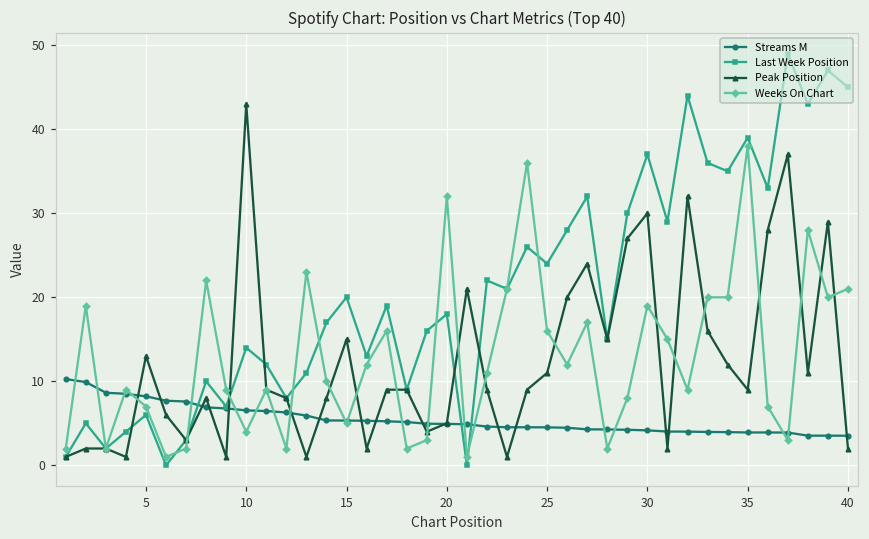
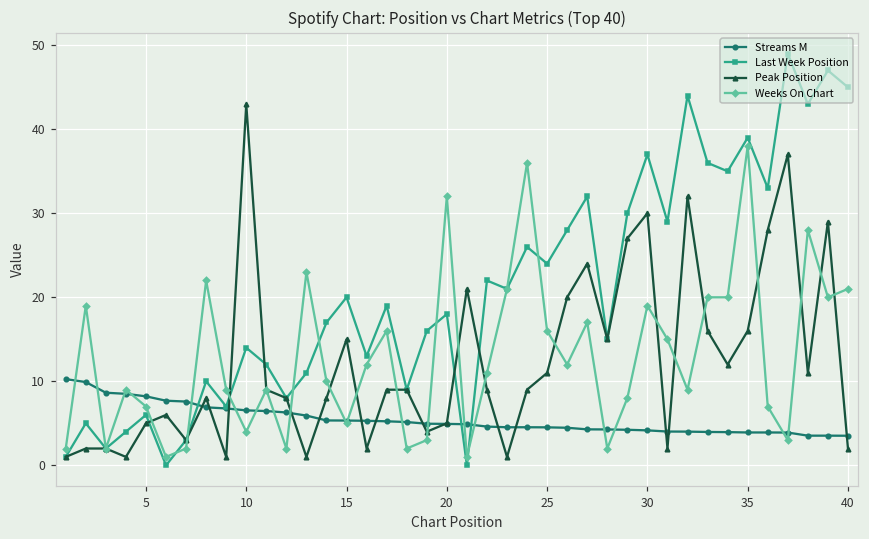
  {
    "Peak Position": {
-     "5": 13,
+     "5": 5,
      "10": 43,
      "15": 15,
      "25": 11,
      "30": 30,
-     "35": 9,
+     "35": 16,
      "40": 2
    },
    "Weeks On Chart": {
      "5": 7,
      "10": 4,
      "20": 32,
      "25": 16,
      "30": 19,
      "35": 38,
      "40": 21
    }
  }
